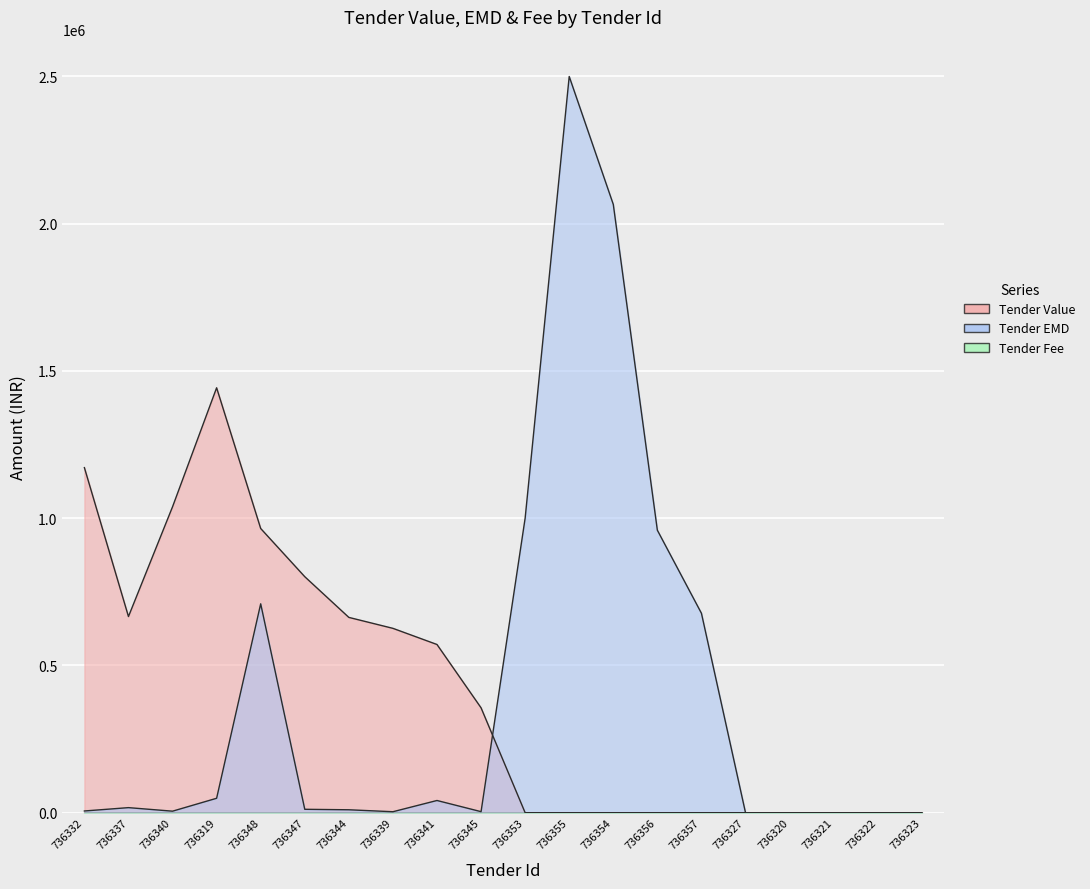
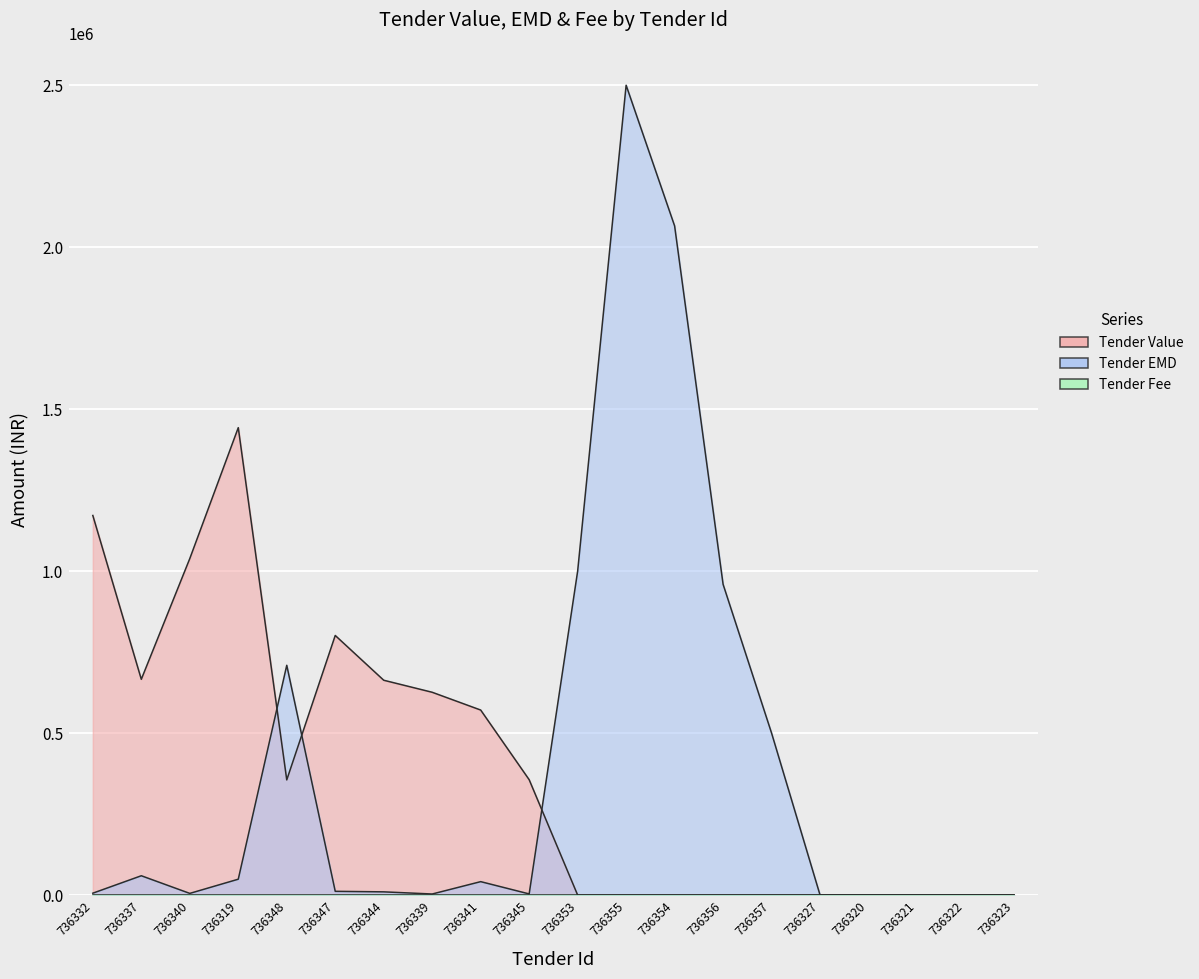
  {
    "Tender Value": {
      "736332": 1170000,
      "736337": 670000,
      "736340": 1040000,
      "736319": 1440000,
-     "736348": 970000,
+     "736348": 360000,
      "736347": 800000,
      "736344": 660000,
      "736339": 630000,
      "736341": 570000,
      "736345": 360000
    },
    "Tender EMD": {
-     "736337": 20000,
+     "736337": 60000,
      "736319": 50000,
      "736348": 710000,
      "736347": 10000,
      "736344": 10000,
      "736341": 40000,
      "736353": 1000000,
      "736355": 2500000,
      "736354": 2070000,
      "736356": 960000,
-     "736357": 680000
+     "736357": 500000
    },
    "Tender Fee": {
      "736337": 0,
      "736319": 0,
      "736348": 0,
      "736347": 0,
      "736344": 0,
      "736341": 0
    }
  }
